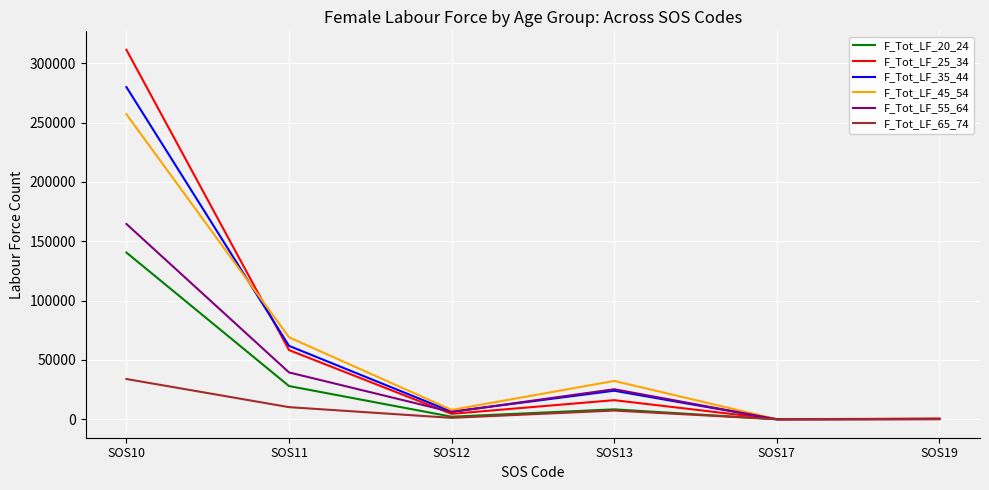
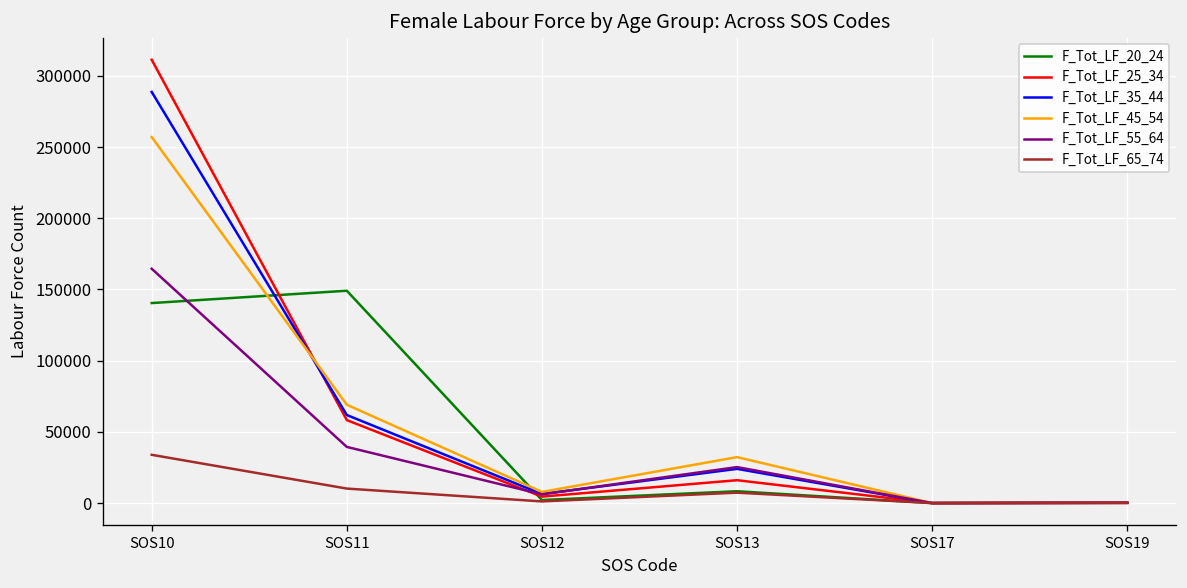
  {
    "F_Tot_LF_20_24": {
      "SOS10": 140000,
-     "SOS11": 28000
+     "SOS11": 149000
    },
    "F_Tot_LF_25_34": {
      "SOS10": 311000,
      "SOS11": 58000,
      "SOS13": 16000
    },
    "F_Tot_LF_35_44": {
-     "SOS10": 280000,
+     "SOS10": 289000,
      "SOS11": 62000
    },
    "F_Tot_LF_45_54": {
      "SOS10": 257000,
      "SOS11": 69000,
      "SOS13": 32000
    },
    "F_Tot_LF_55_64": {
      "SOS10": 165000,
      "SOS11": 39000
    },
    "F_Tot_LF_65_74": {
      "SOS10": 34000,
      "SOS11": 10000
    }
  }
